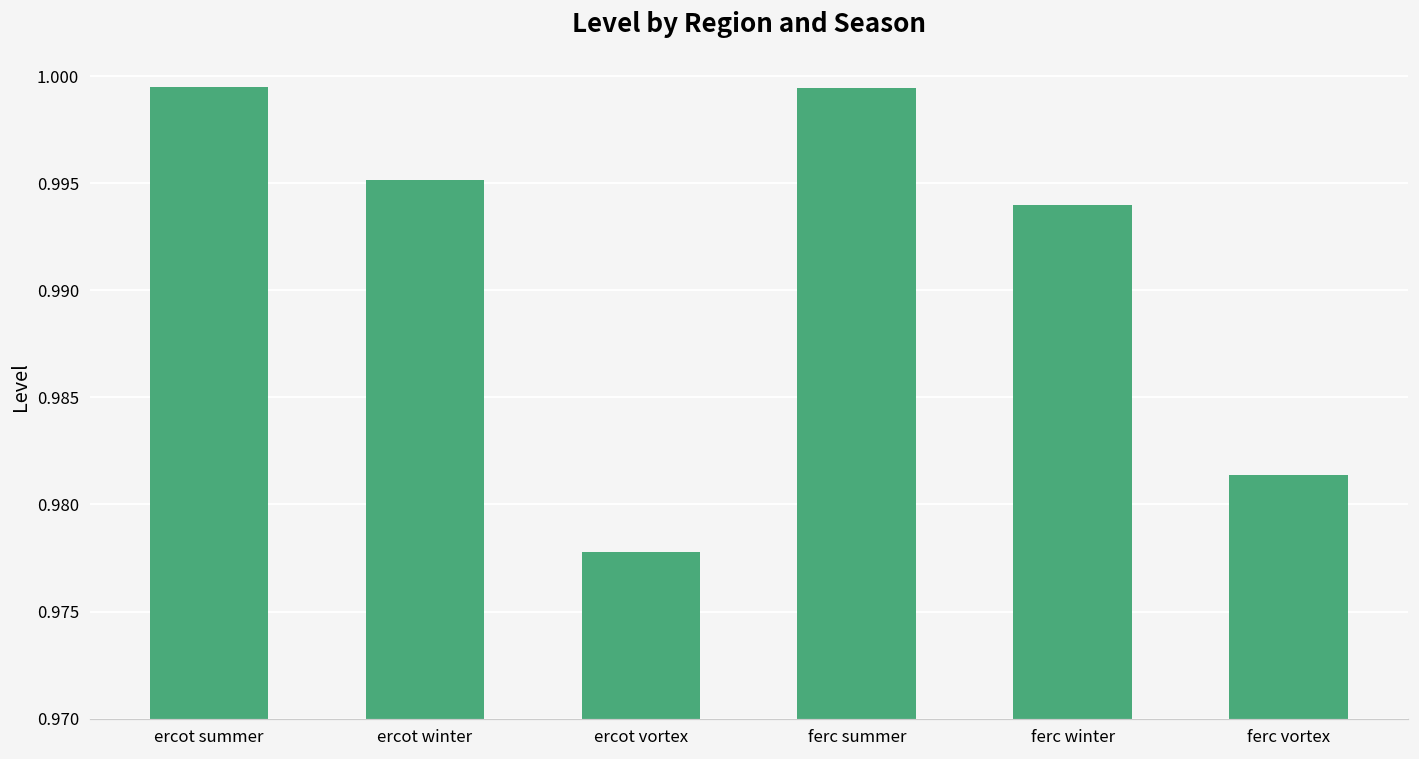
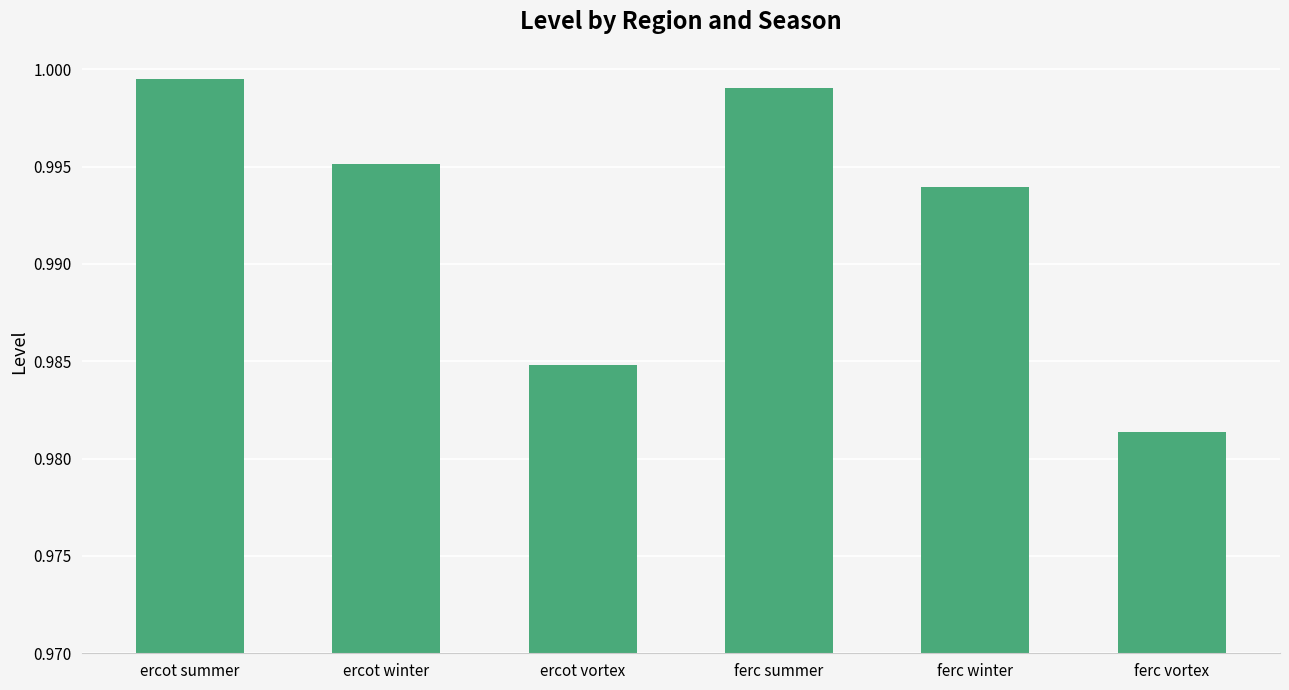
  {
    "ercot summer": 0.9995,
    "ercot winter": 0.9951,
-   "ercot vortex": 0.9778,
-   "ferc summer": 0.9995,
+   "ercot vortex": 0.9848,
+   "ferc summer": 0.9990,
    "ferc winter": 0.9940,
    "ferc vortex": 0.9814
  }
